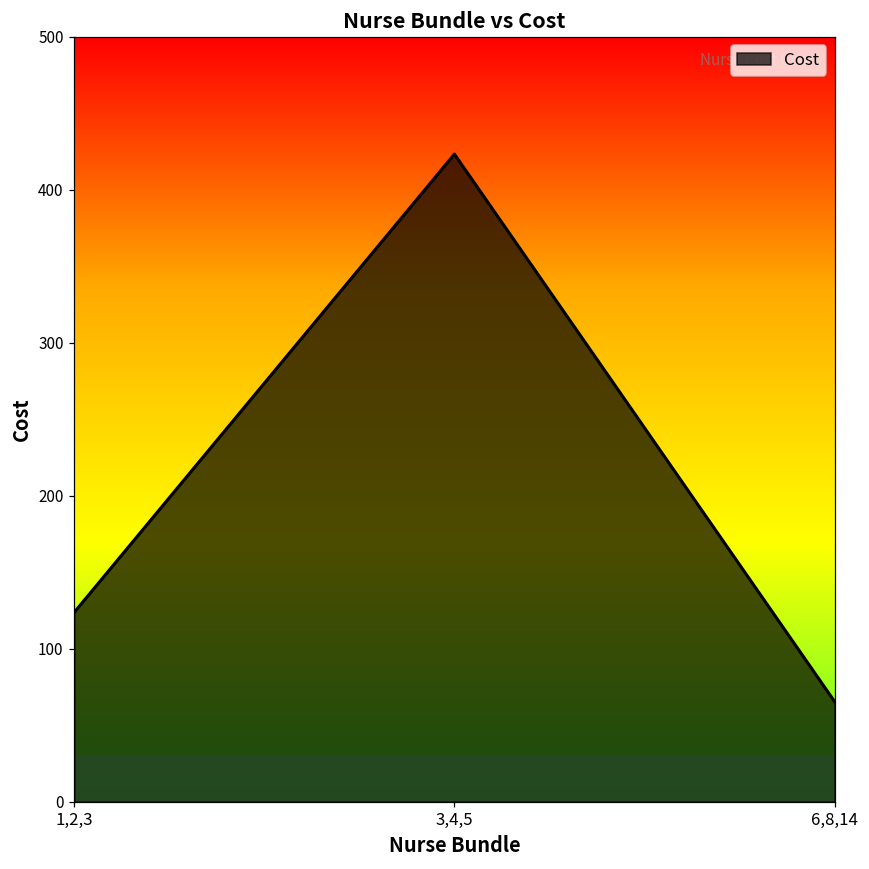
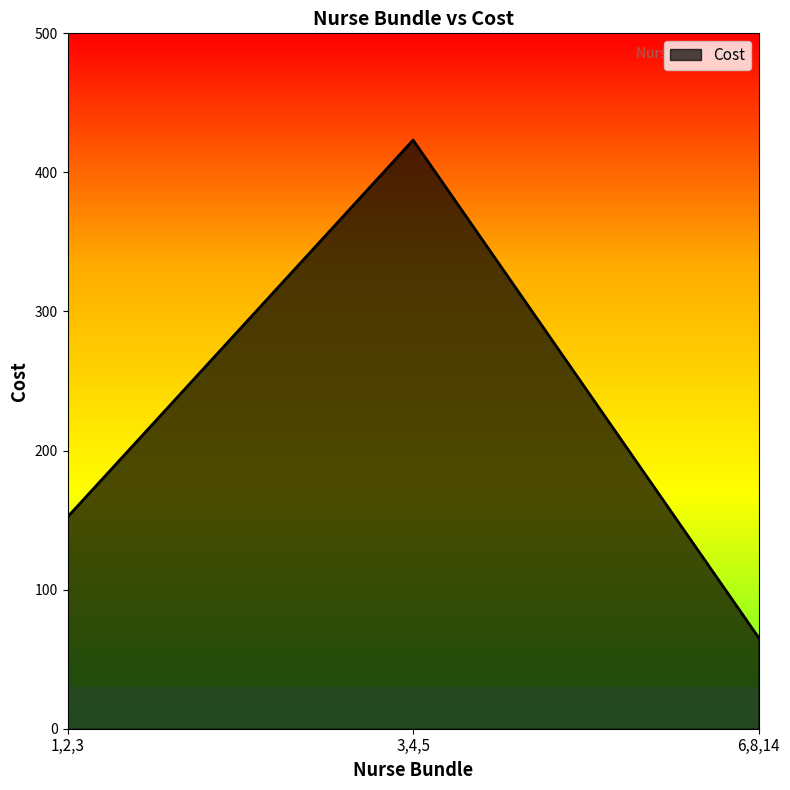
  {
-   "1,2,3": 124,
+   "1,2,3": 152,
    "3,4,5": 423,
    "6,8,14": 65
  }
